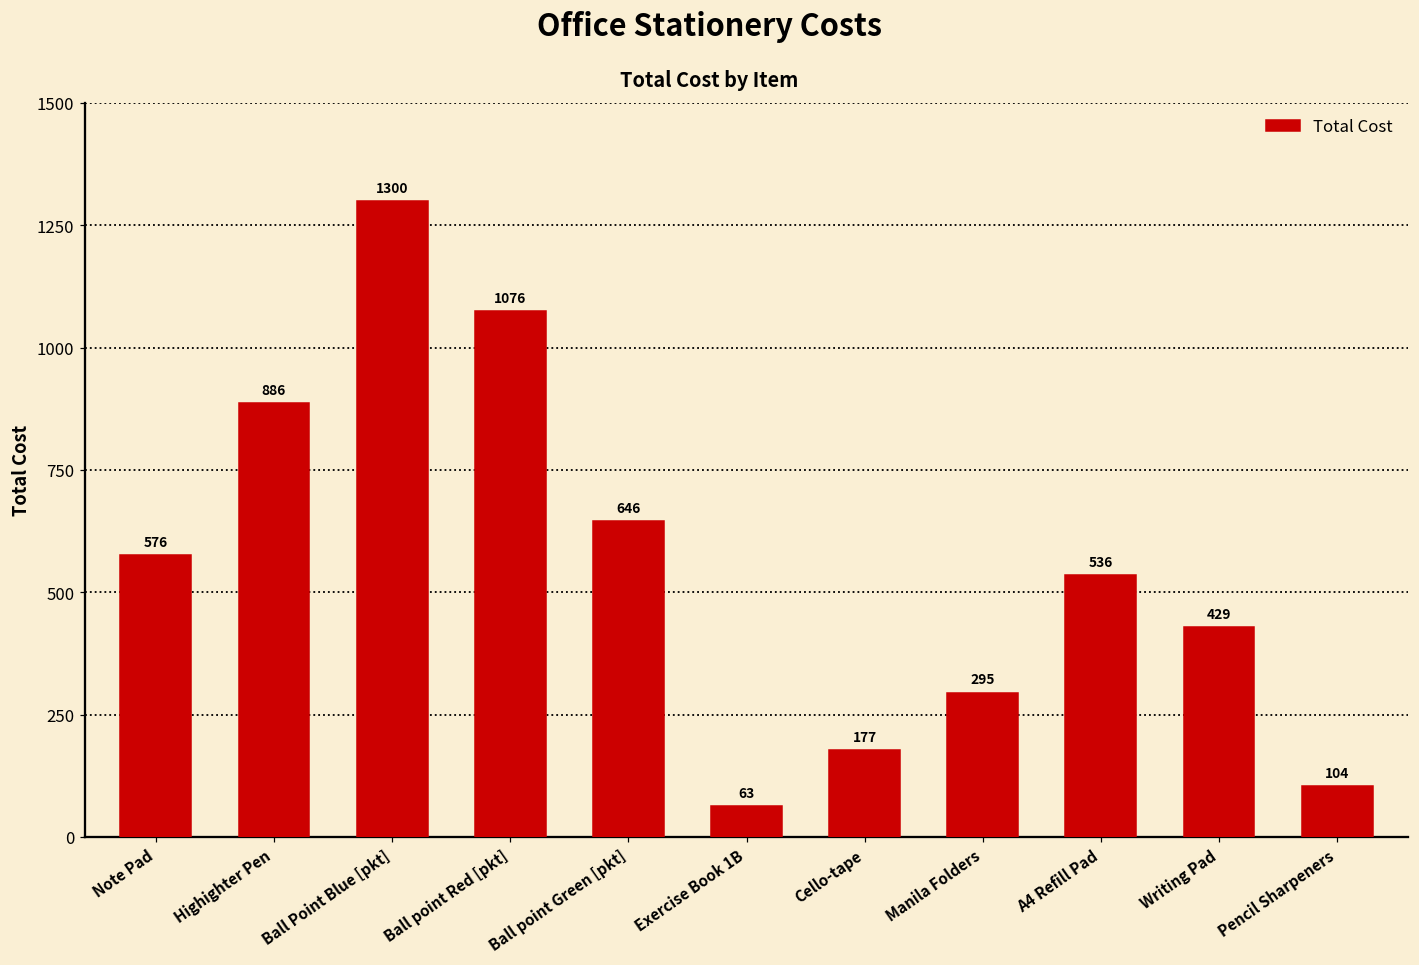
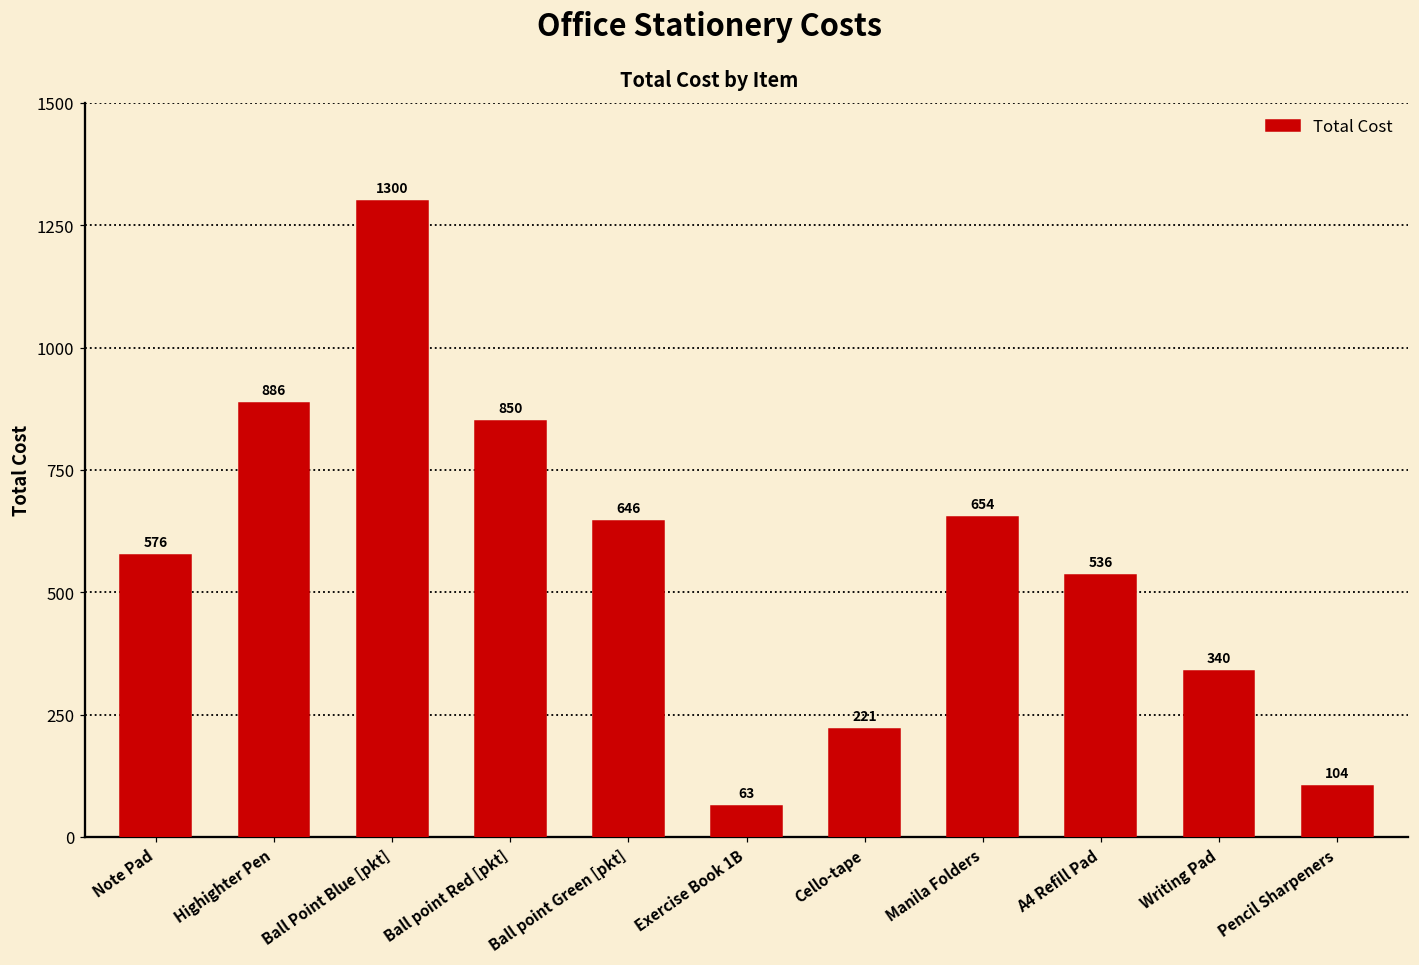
  {
    "Note Pad": 576,
    "Highighter Pen": 886,
    "Ball Point Blue [pkt]": 1300,
-   "Ball point Red [pkt]": 1076,
+   "Ball point Red [pkt]": 850,
    "Ball point Green [pkt]": 646,
    "Exercise Book 1B": 63,
-   "Cello-tape": 177,
-   "Manila Folders": 295,
+   "Cello-tape": 221,
+   "Manila Folders": 654,
    "A4 Refill Pad": 536,
-   "Writing Pad": 429,
+   "Writing Pad": 340,
    "Pencil Sharpeners": 104
  }
